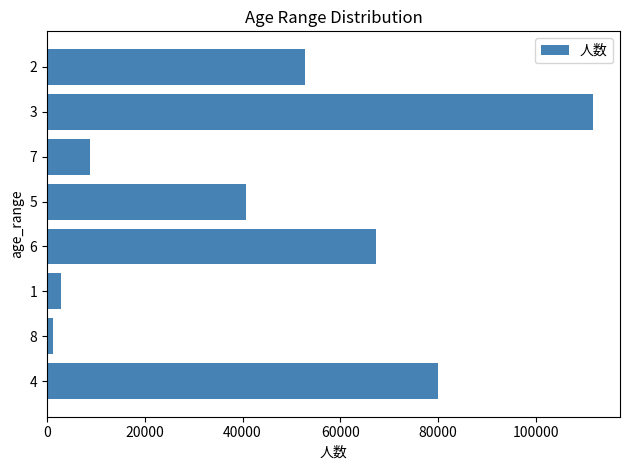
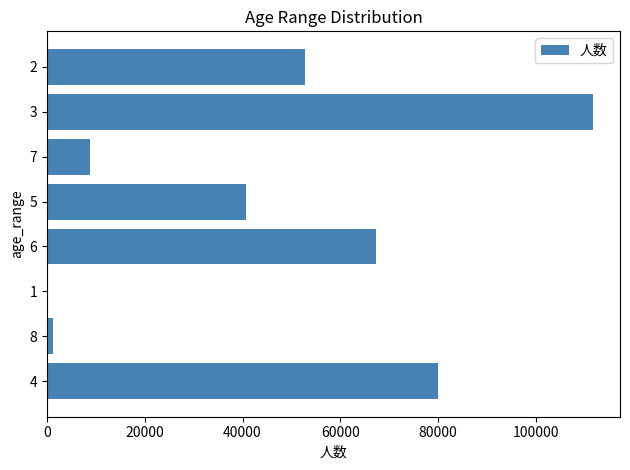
  {
    "2": 53000,
    "3": 112000,
    "7": 9000,
    "5": 41000,
    "6": 67000,
-   "1": 3000,
+   "1": 0,
    "8": 1000,
    "4": 80000
  }
